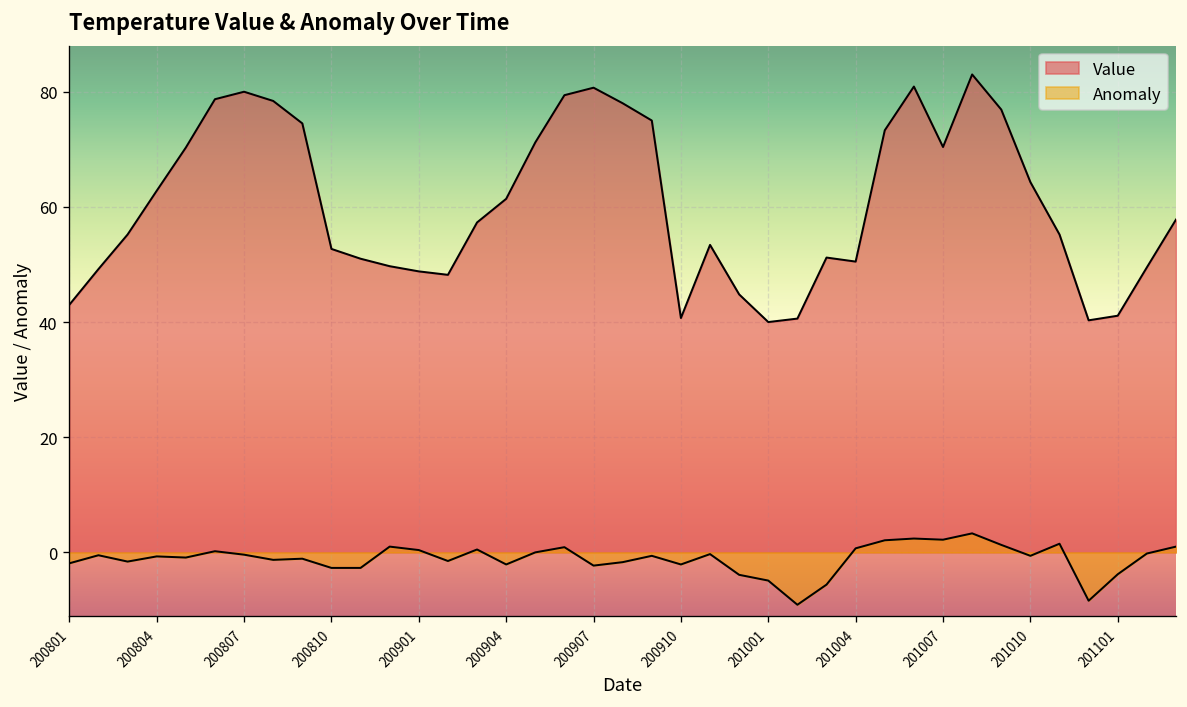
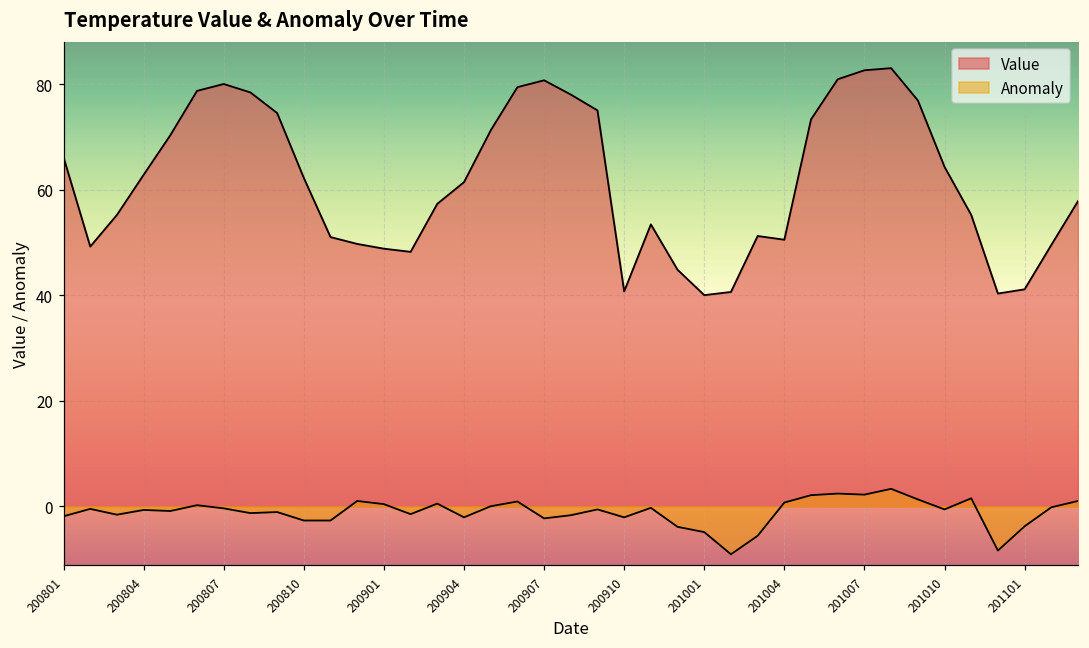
  {
    "Value": {
-     "200801": 43,
+     "200801": 66,
      "200804": 63,
      "200807": 80,
-     "200810": 53,
+     "200810": 62,
      "200901": 49,
      "200904": 61,
      "200907": 81,
      "200910": 41,
      "201001": 40,
      "201004": 51,
-     "201007": 70,
+     "201007": 83,
      "201010": 64,
      "201101": 41
    }
  }
